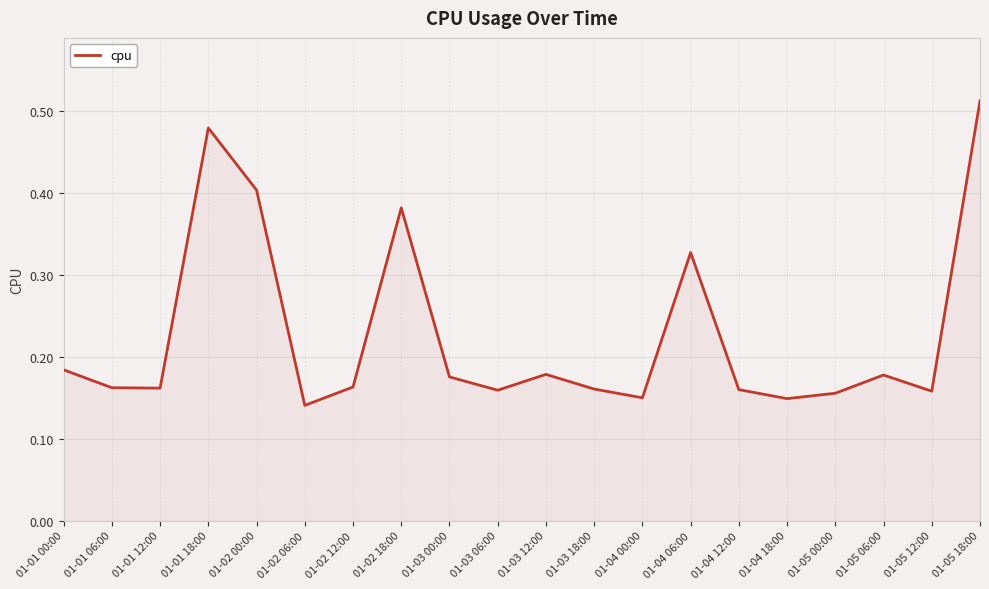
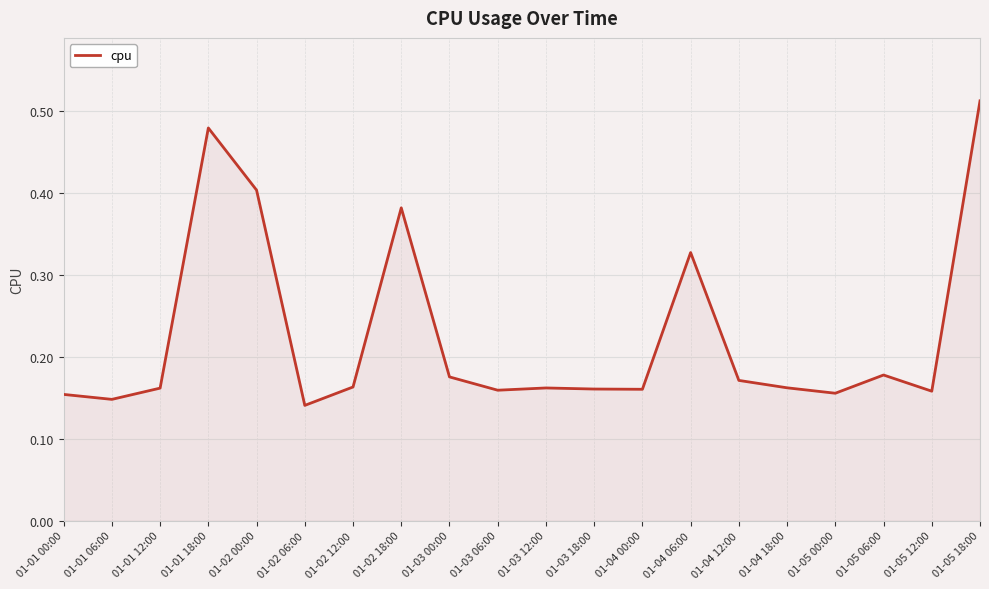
  {
-   "01-01 00:00": 0.18,
-   "01-01 06:00": 0.16,
+   "01-01 00:00": 0.15,
+   "01-01 06:00": 0.15,
    "01-01 12:00": 0.16,
    "01-01 18:00": 0.48,
    "01-02 00:00": 0.40,
    "01-02 06:00": 0.14,
    "01-02 12:00": 0.16,
    "01-02 18:00": 0.38,
    "01-03 00:00": 0.18,
    "01-03 06:00": 0.16,
-   "01-03 12:00": 0.18,
+   "01-03 12:00": 0.16,
    "01-03 18:00": 0.16,
-   "01-04 00:00": 0.15,
+   "01-04 00:00": 0.16,
    "01-04 06:00": 0.33,
-   "01-04 12:00": 0.16,
-   "01-04 18:00": 0.15,
+   "01-04 12:00": 0.17,
+   "01-04 18:00": 0.16,
    "01-05 00:00": 0.16,
    "01-05 06:00": 0.18,
    "01-05 12:00": 0.16,
    "01-05 18:00": 0.51
  }
